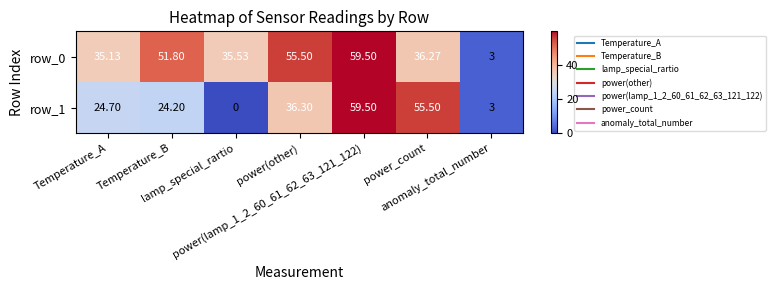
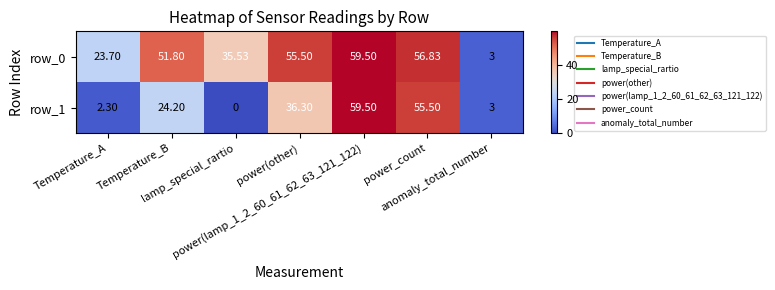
  {
    "row_0": {
-     "Temperature_A": 35.13,
+     "Temperature_A": 23.70,
      "Temperature_B": 51.80,
      "lamp_special_rartio": 35.53,
      "power(other)": 55.50,
      "power(lamp_1_2_60_61_62_63_121_122)": 59.50,
-     "power_count": 36.27,
+     "power_count": 56.83,
      "anomaly_total_number": 3
    },
    "row_1": {
-     "Temperature_A": 24.70,
+     "Temperature_A": 2.30,
      "Temperature_B": 24.20,
      "lamp_special_rartio": 0,
      "power(other)": 36.30,
      "power(lamp_1_2_60_61_62_63_121_122)": 59.50,
      "power_count": 55.50,
      "anomaly_total_number": 3
    }
  }
